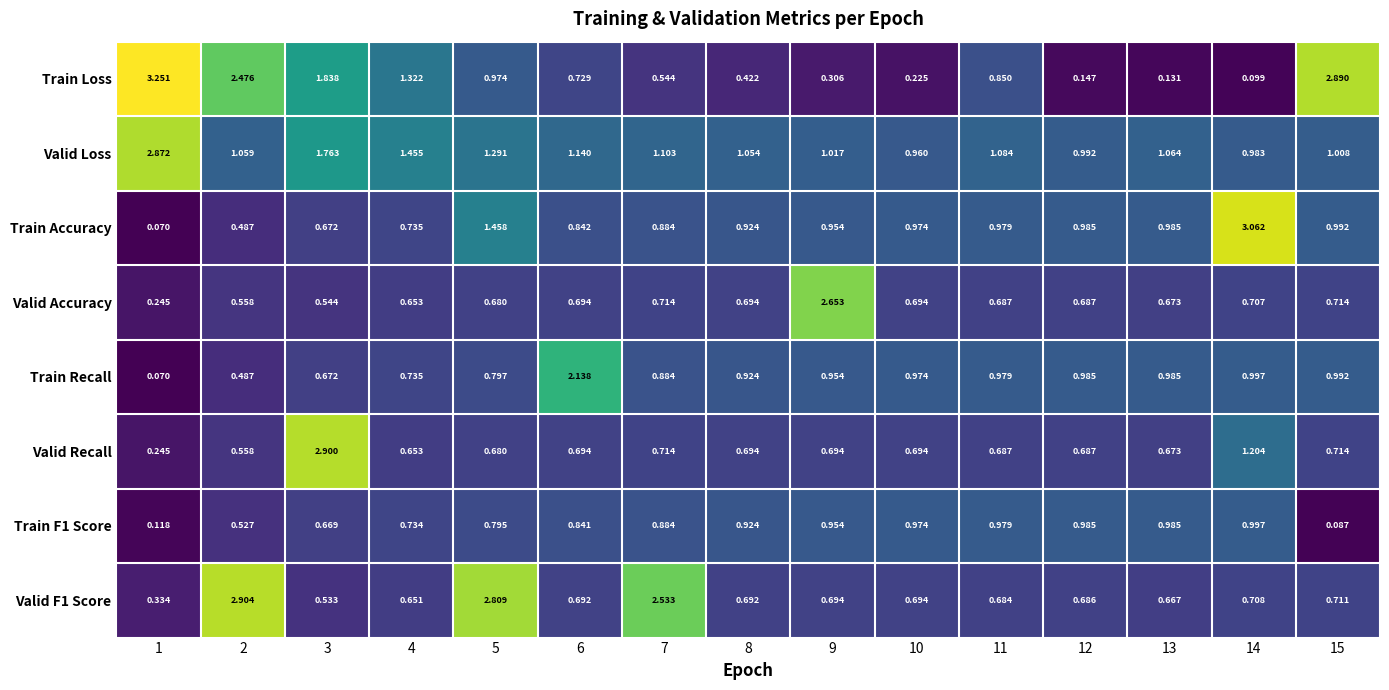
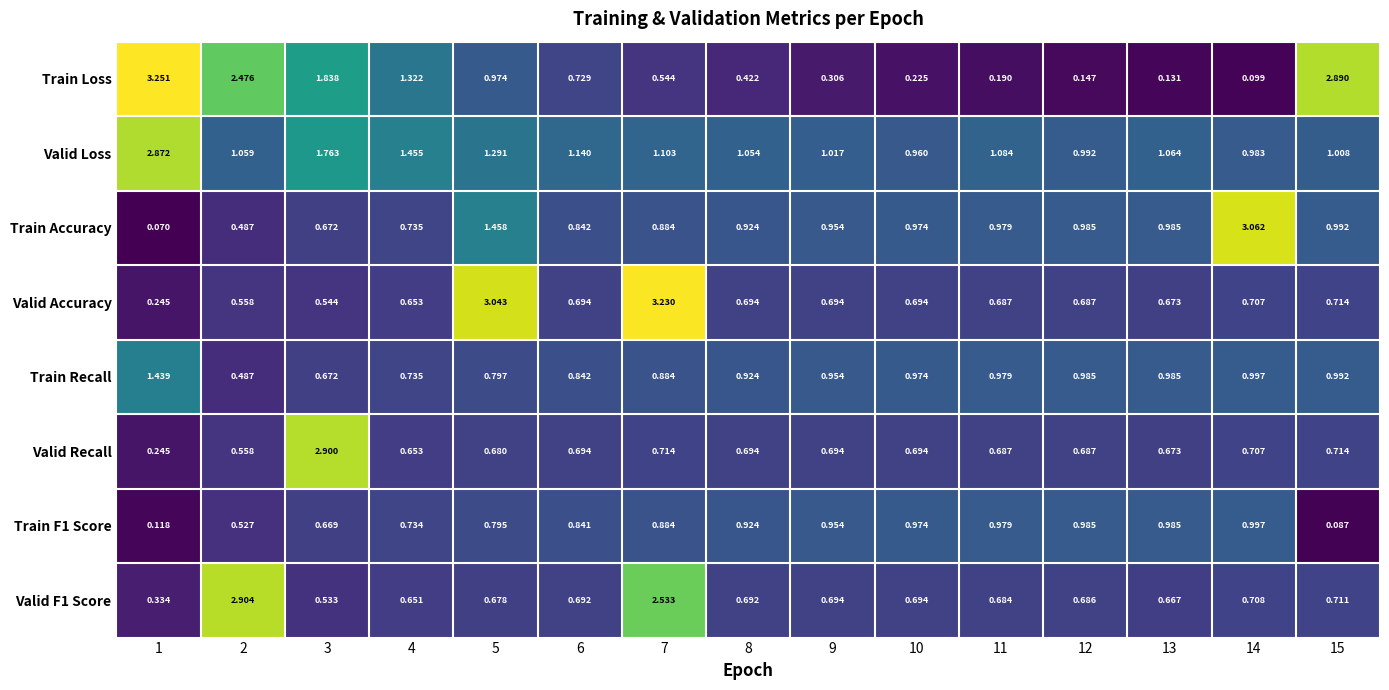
  {
    "Train Loss": {
      "1": 3.251,
      "2": 2.476,
      "3": 1.838,
      "4": 1.322,
      "5": 0.974,
      "6": 0.729,
      "7": 0.544,
      "8": 0.422,
      "9": 0.306,
      "10": 0.225,
-     "11": 0.850,
+     "11": 0.190,
      "12": 0.147,
      "13": 0.131,
      "14": 0.099,
      "15": 2.890
    },
    "Valid Loss": {
      "1": 2.872,
      "2": 1.059,
      "3": 1.763,
      "4": 1.455,
      "5": 1.291,
      "6": 1.140,
      "7": 1.103,
      "8": 1.054,
      "9": 1.017,
      "10": 0.960,
      "11": 1.084,
      "12": 0.992,
      "13": 1.064,
      "14": 0.983,
      "15": 1.008
    },
    "Train Accuracy": {
      "1": 0.070,
      "2": 0.487,
      "3": 0.672,
      "4": 0.735,
      "5": 1.458,
      "6": 0.842,
      "7": 0.884,
      "8": 0.924,
      "9": 0.954,
      "10": 0.974,
      "11": 0.979,
      "12": 0.985,
      "13": 0.985,
      "14": 3.062,
      "15": 0.992
    },
    "Valid Accuracy": {
      "1": 0.245,
      "2": 0.558,
      "3": 0.544,
      "4": 0.653,
-     "5": 0.680,
+     "5": 3.043,
      "6": 0.694,
-     "7": 0.714,
+     "7": 3.230,
      "8": 0.694,
-     "9": 2.653,
+     "9": 0.694,
      "10": 0.694,
      "11": 0.687,
      "12": 0.687,
      "13": 0.673,
      "14": 0.707,
      "15": 0.714
    },
    "Train Recall": {
-     "1": 0.070,
+     "1": 1.439,
      "2": 0.487,
      "3": 0.672,
      "4": 0.735,
      "5": 0.797,
-     "6": 2.138,
+     "6": 0.842,
      "7": 0.884,
      "8": 0.924,
      "9": 0.954,
      "10": 0.974,
      "11": 0.979,
      "12": 0.985,
      "13": 0.985,
      "14": 0.997,
      "15": 0.992
    },
    "Valid Recall": {
      "1": 0.245,
      "2": 0.558,
      "3": 2.900,
      "4": 0.653,
      "5": 0.680,
      "6": 0.694,
      "7": 0.714,
      "8": 0.694,
      "9": 0.694,
      "10": 0.694,
      "11": 0.687,
      "12": 0.687,
      "13": 0.673,
-     "14": 1.204,
+     "14": 0.707,
      "15": 0.714
    },
    "Train F1 Score": {
      "1": 0.118,
      "2": 0.527,
      "3": 0.669,
      "4": 0.734,
      "5": 0.795,
      "6": 0.841,
      "7": 0.884,
      "8": 0.924,
      "9": 0.954,
      "10": 0.974,
      "11": 0.979,
      "12": 0.985,
      "13": 0.985,
      "14": 0.997,
      "15": 0.087
    },
    "Valid F1 Score": {
      "1": 0.334,
      "2": 2.904,
      "3": 0.533,
      "4": 0.651,
-     "5": 2.809,
+     "5": 0.678,
      "6": 0.692,
      "7": 2.533,
      "8": 0.692,
      "9": 0.694,
      "10": 0.694,
      "11": 0.684,
      "12": 0.686,
      "13": 0.667,
      "14": 0.708,
      "15": 0.711
    }
  }
